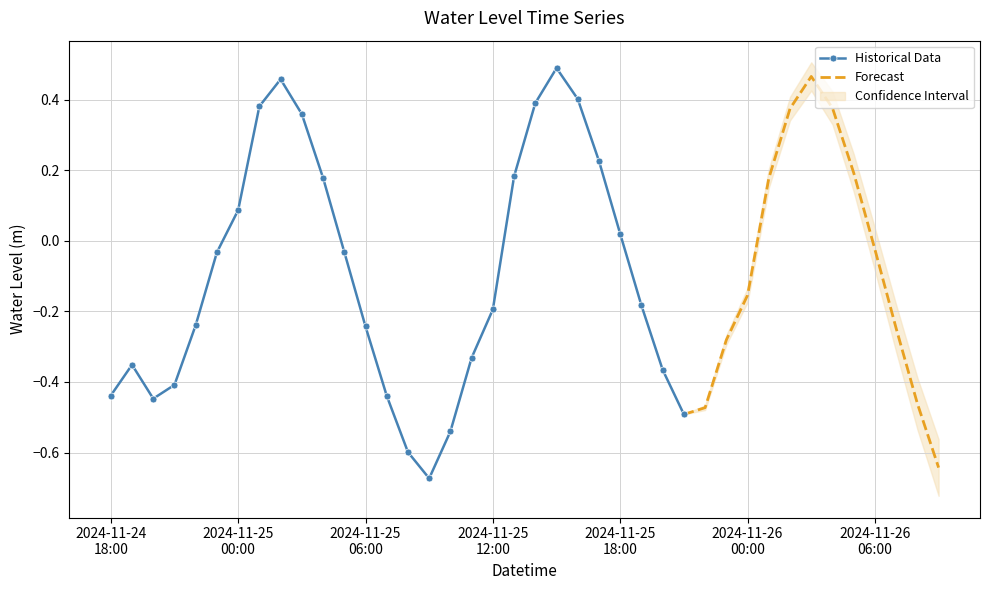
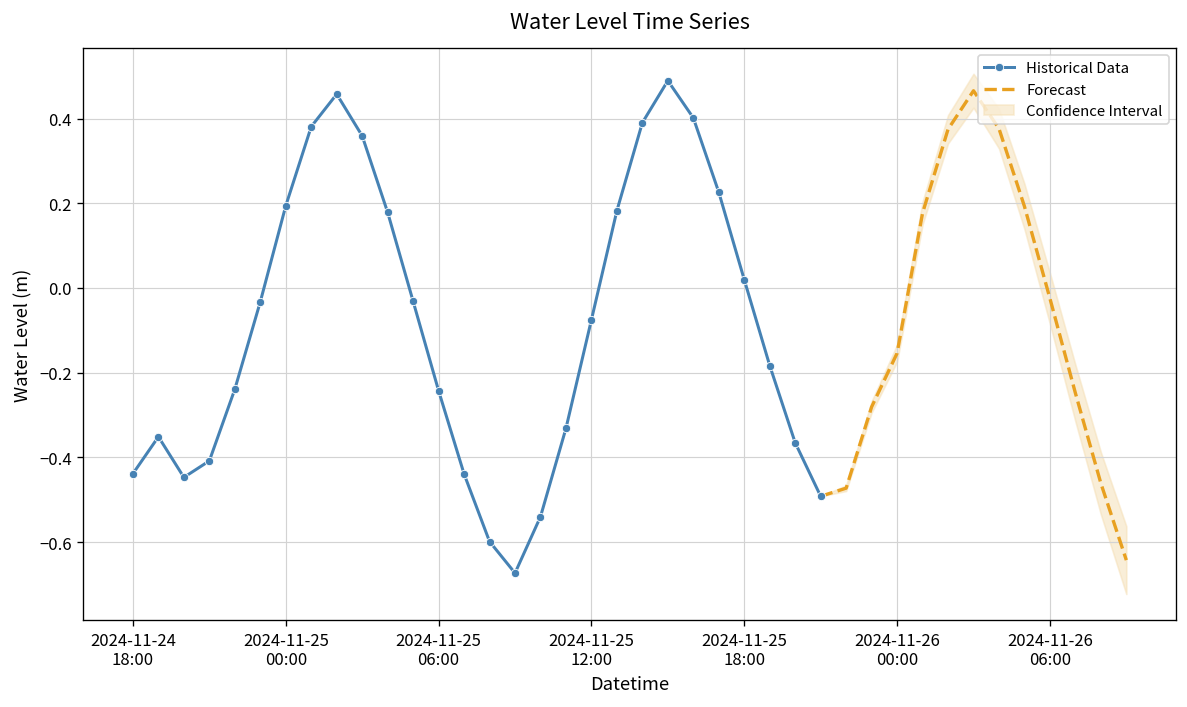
  {
    "Forecast": {
      "2024-11-26 00:00": -0.15,
      "2024-11-26 06:00": -0.02
    },
    "Historical Data": {
      "2024-11-24 18:00": -0.44,
-     "2024-11-25 00:00": 0.09,
+     "2024-11-25 00:00": 0.19,
      "2024-11-25 06:00": -0.24,
-     "2024-11-25 12:00": -0.19,
+     "2024-11-25 12:00": -0.08,
      "2024-11-25 18:00": 0.02
    }
  }
